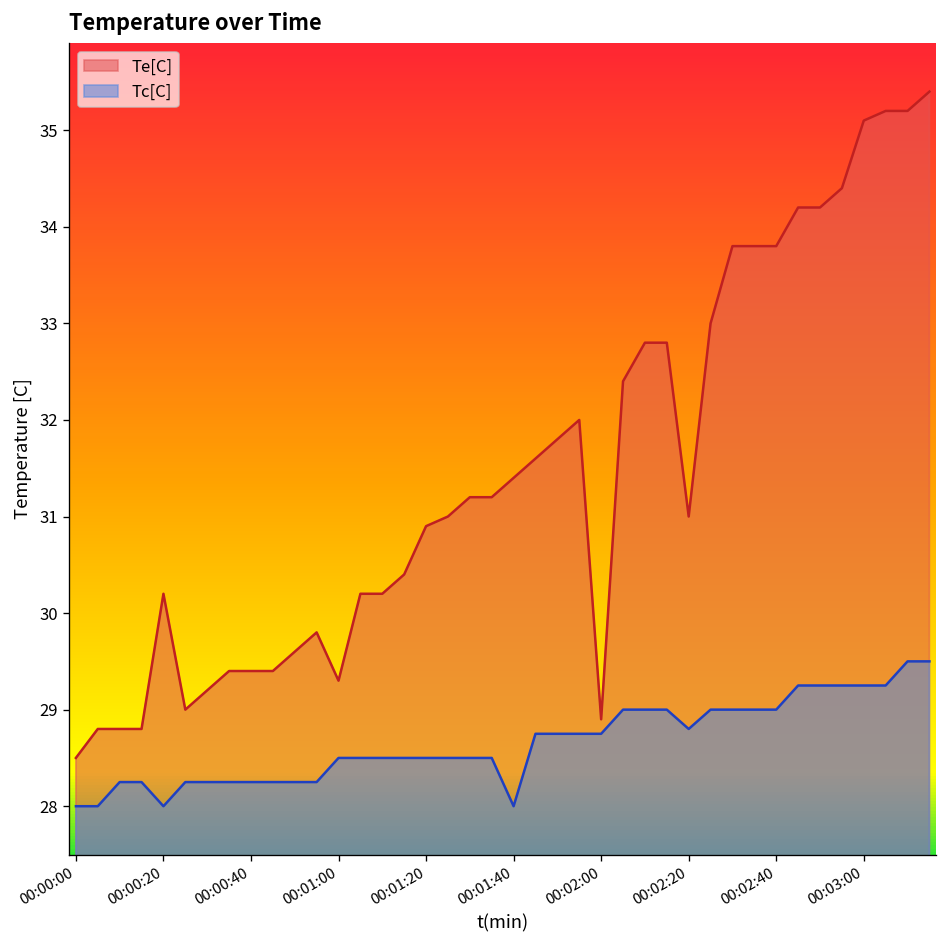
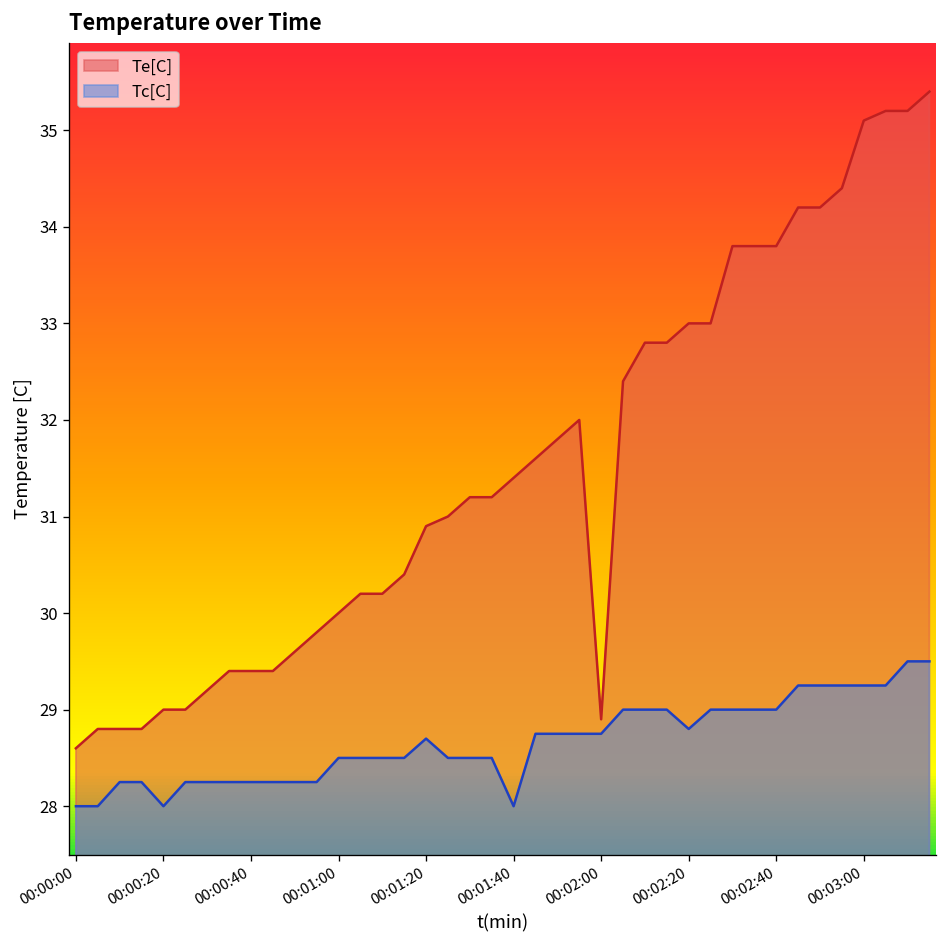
  {
    "Te[C]": {
-     "00:00:00": 28.5,
-     "00:00:20": 30.2,
+     "00:00:00": 28.6,
+     "00:00:20": 29.0,
      "00:00:40": 29.4,
-     "00:01:00": 29.3,
+     "00:01:00": 30.0,
      "00:01:20": 30.9,
      "00:01:40": 31.4,
      "00:02:00": 28.9,
-     "00:02:20": 31,
+     "00:02:20": 33,
      "00:02:40": 33.8,
      "00:03:00": 35.1
    },
    "Tc[C]": {
      "00:00:00": 28.0,
      "00:00:20": 28.0,
      "00:00:40": 28.3,
      "00:01:00": 28.5,
-     "00:01:20": 28.5,
+     "00:01:20": 28.7,
      "00:01:40": 28.0,
      "00:02:00": 28.8,
      "00:02:20": 28.8,
      "00:02:40": 29.0,
      "00:03:00": 29.3
    }
  }
